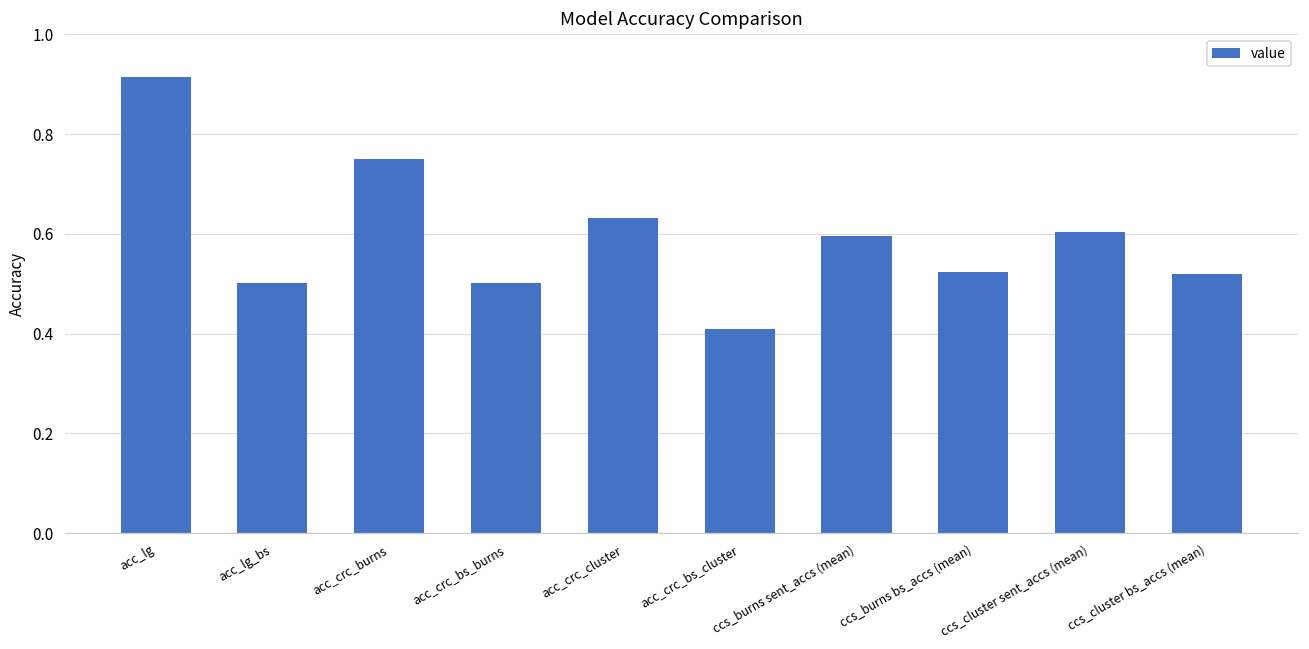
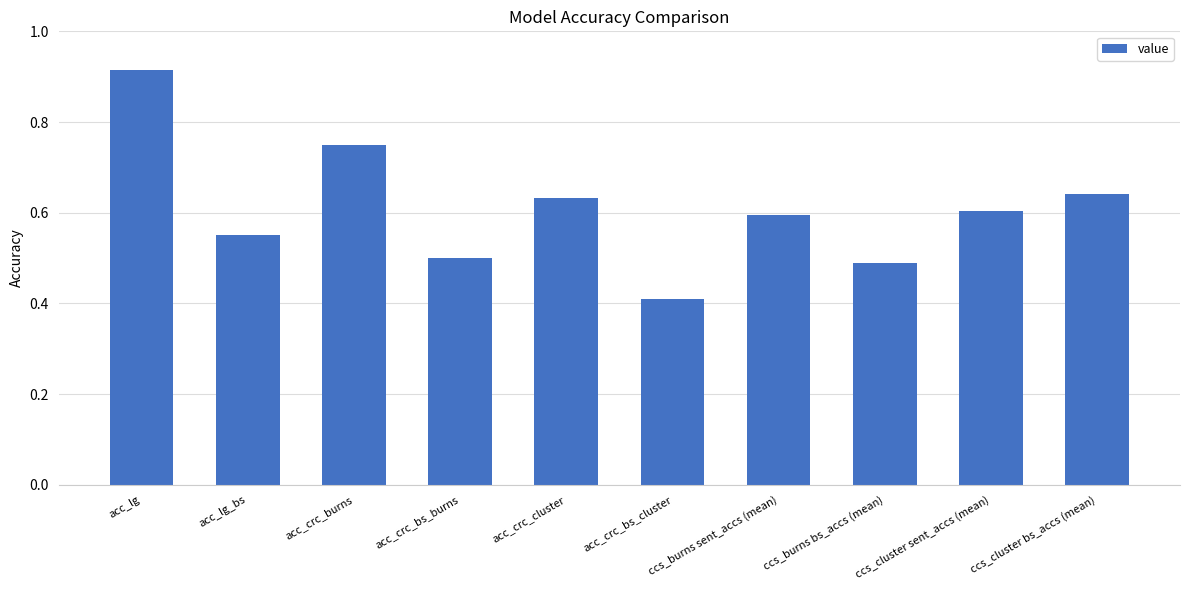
  {
    "acc_lg": 0.92,
-   "acc_lg_bs": 0.50,
+   "acc_lg_bs": 0.55,
    "acc_crc_burns": 0.75,
    "acc_crc_bs_burns": 0.50,
    "acc_crc_cluster": 0.63,
    "acc_crc_bs_cluster": 0.41,
    "ccs_burns sent_accs (mean)": 0.60,
-   "ccs_burns bs_accs (mean)": 0.52,
+   "ccs_burns bs_accs (mean)": 0.49,
    "ccs_cluster sent_accs (mean)": 0.60,
-   "ccs_cluster bs_accs (mean)": 0.52
+   "ccs_cluster bs_accs (mean)": 0.64
  }
